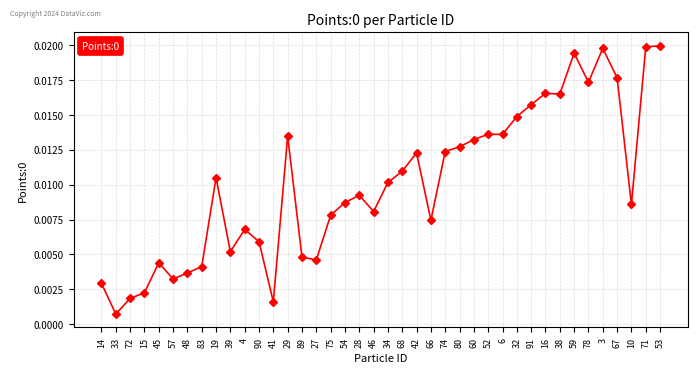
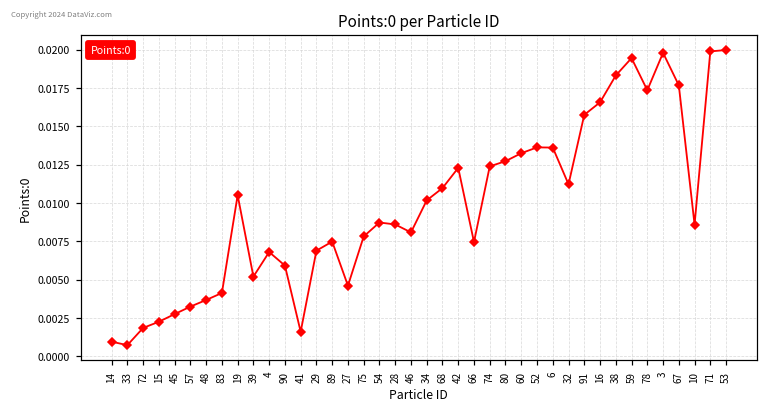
  {
-   "14": 0.0029,
+   "14": 0.0009,
    "33": 0.0007,
    "72": 0.0018,
    "15": 0.0022,
-   "45": 0.0044,
+   "45": 0.0027,
    "57": 0.0032,
    "48": 0.0037,
    "83": 0.0041,
    "19": 0.0105,
    "39": 0.0052,
    "4": 0.0068,
    "90": 0.0059,
    "41": 0.0016,
-   "29": 0.0135,
-   "89": 0.0048,
+   "29": 0.0069,
+   "89": 0.0075,
    "27": 0.0046,
    "75": 0.0078,
    "54": 0.0087,
-   "28": 0.0092,
+   "28": 0.0086,
    "46": 0.0081,
    "34": 0.0102,
    "68": 0.0110,
    "42": 0.0123,
    "66": 0.0074,
    "74": 0.0124,
    "80": 0.0127,
    "60": 0.0132,
    "52": 0.0136,
    "6": 0.0136,
-   "32": 0.0149,
+   "32": 0.0112,
    "91": 0.0157,
    "16": 0.0166,
-   "38": 0.0165,
+   "38": 0.0183,
    "59": 0.0194,
    "78": 0.0173,
    "3": 0.0198,
    "67": 0.0177,
    "10": 0.0086,
    "71": 0.0199,
    "53": 0.0200
  }
